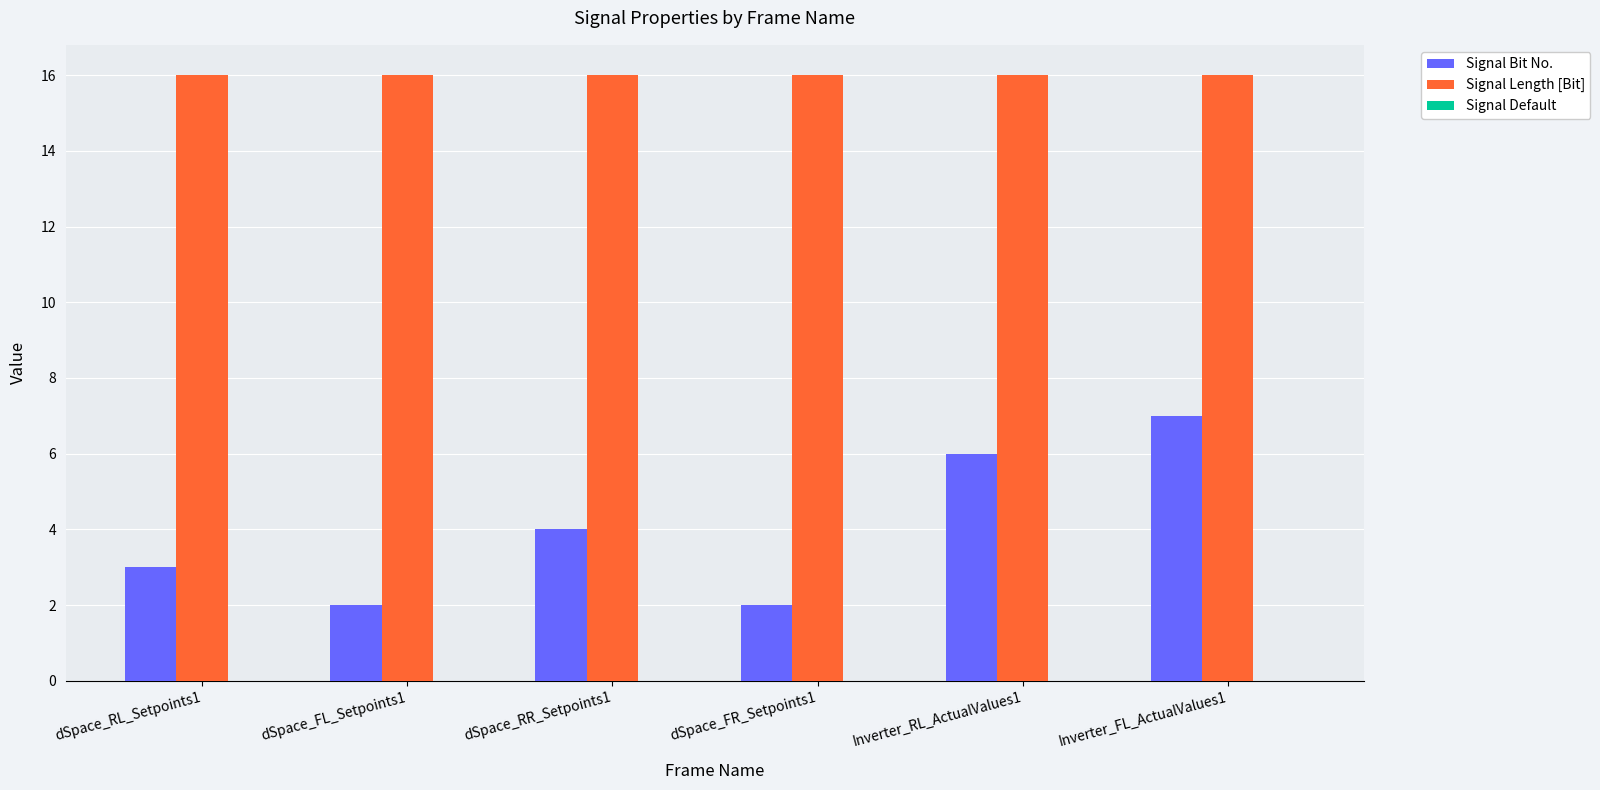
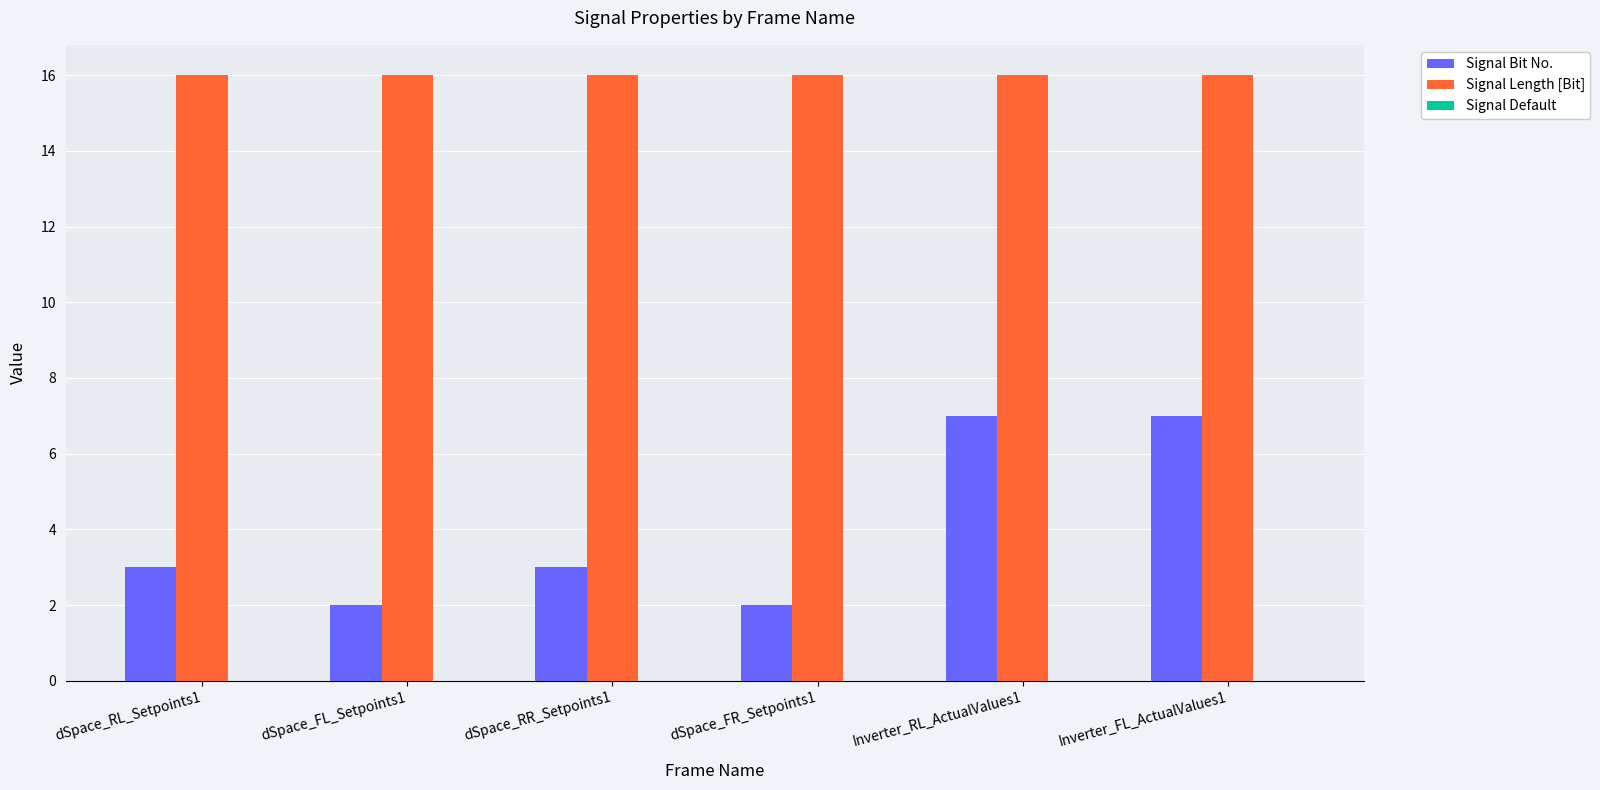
  {
    "Signal Bit No.": {
      "dSpace_RL_Setpoints1": 3,
      "dSpace_FL_Setpoints1": 2,
-     "dSpace_RR_Setpoints1": 4,
+     "dSpace_RR_Setpoints1": 3,
      "dSpace_FR_Setpoints1": 2,
-     "Inverter_RL_ActualValues1": 6,
+     "Inverter_RL_ActualValues1": 7,
      "Inverter_FL_ActualValues1": 7
    },
    "Signal Length [Bit]": {
      "dSpace_RL_Setpoints1": 16,
      "dSpace_FL_Setpoints1": 16,
      "dSpace_RR_Setpoints1": 16,
      "dSpace_FR_Setpoints1": 16,
      "Inverter_RL_ActualValues1": 16,
      "Inverter_FL_ActualValues1": 16
    },
    "Signal Default": {
      "dSpace_RL_Setpoints1": 0,
      "dSpace_FL_Setpoints1": 0,
      "dSpace_RR_Setpoints1": 0,
      "dSpace_FR_Setpoints1": 0,
      "Inverter_RL_ActualValues1": 0,
      "Inverter_FL_ActualValues1": 0
    }
  }
